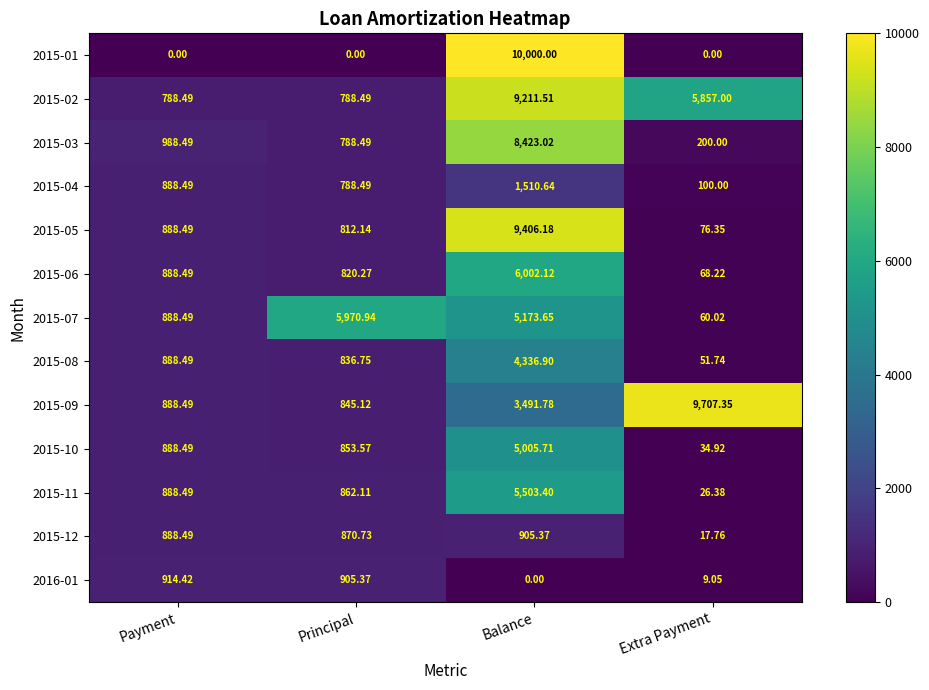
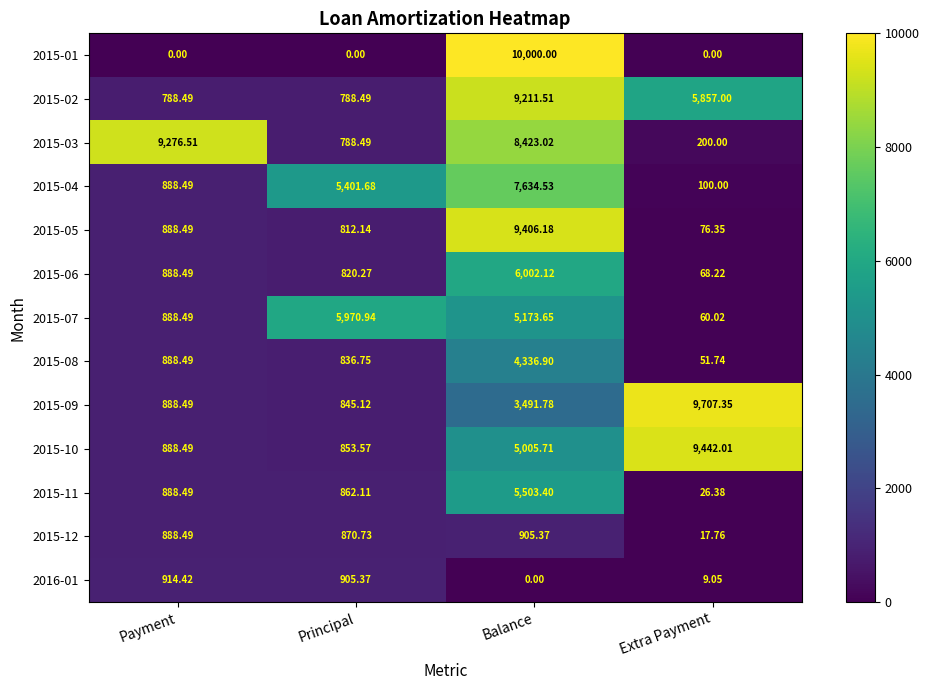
  {
    "2015-01": {
      "Payment": "0.00",
      "Principal": "0.00",
      "Balance": "10,000.00",
      "Extra Payment": "0.00"
    },
    "2015-02": {
      "Payment": "788.49",
      "Principal": "788.49",
      "Balance": "9,211.51",
      "Extra Payment": "5,857.00"
    },
    "2015-03": {
-     "Payment": "988.49",
+     "Payment": "9,276.51",
      "Principal": "788.49",
      "Balance": "8,423.02",
      "Extra Payment": "200.00"
    },
    "2015-04": {
      "Payment": "888.49",
-     "Principal": "788.49",
-     "Balance": "1,510.64",
+     "Principal": "5,401.68",
+     "Balance": "7,634.53",
      "Extra Payment": "100.00"
    },
    "2015-05": {
      "Payment": "888.49",
      "Principal": "812.14",
      "Balance": "9,406.18",
      "Extra Payment": "76.35"
    },
    "2015-06": {
      "Payment": "888.49",
      "Principal": "820.27",
      "Balance": "6,002.12",
      "Extra Payment": "68.22"
    },
    "2015-07": {
      "Payment": "888.49",
      "Principal": "5,970.94",
      "Balance": "5,173.65",
      "Extra Payment": "60.02"
    },
    "2015-08": {
      "Payment": "888.49",
      "Principal": "836.75",
      "Balance": "4,336.90",
      "Extra Payment": "51.74"
    },
    "2015-09": {
      "Payment": "888.49",
      "Principal": "845.12",
      "Balance": "3,491.78",
      "Extra Payment": "9,707.35"
    },
    "2015-10": {
      "Payment": "888.49",
      "Principal": "853.57",
      "Balance": "5,005.71",
-     "Extra Payment": "34.92"
+     "Extra Payment": "9,442.01"
    },
    "2015-11": {
      "Payment": "888.49",
      "Principal": "862.11",
      "Balance": "5,503.40",
      "Extra Payment": "26.38"
    },
    "2015-12": {
      "Payment": "888.49",
      "Principal": "870.73",
      "Balance": "905.37",
      "Extra Payment": "17.76"
    },
    "2016-01": {
      "Payment": "914.42",
      "Principal": "905.37",
      "Balance": "0.00",
      "Extra Payment": "9.05"
    }
  }
